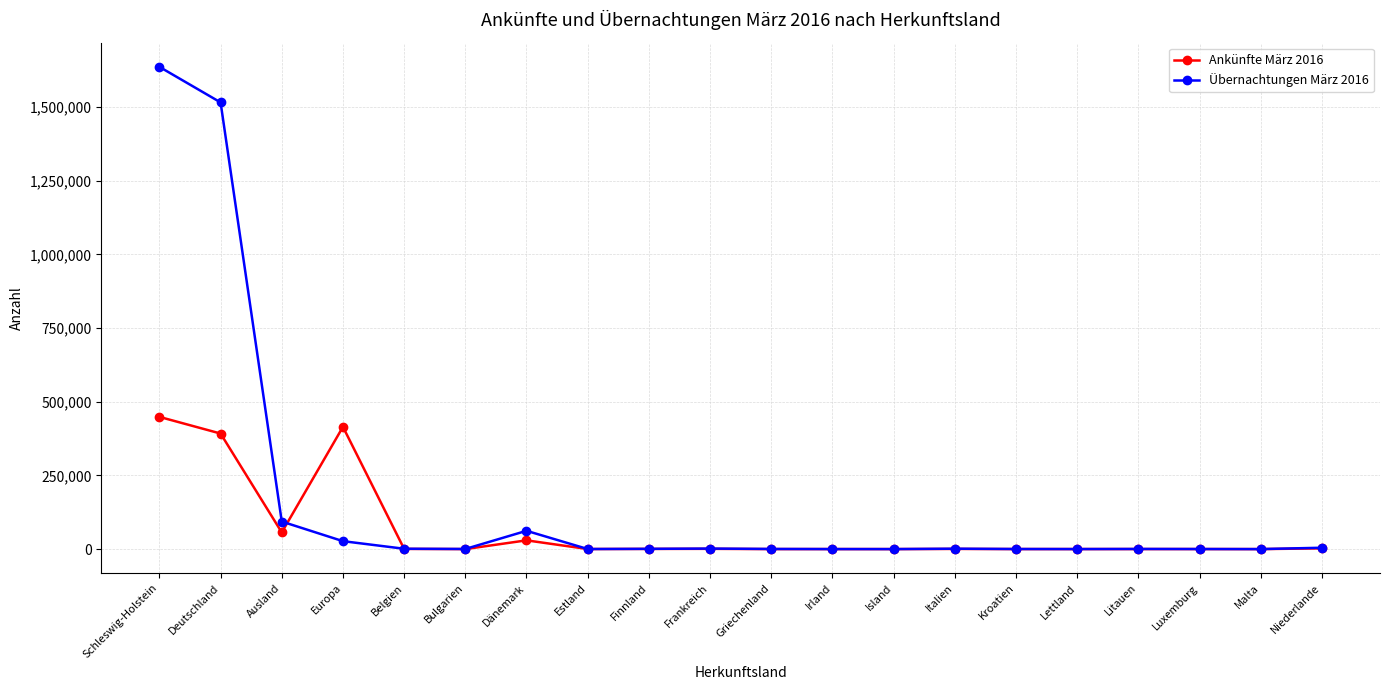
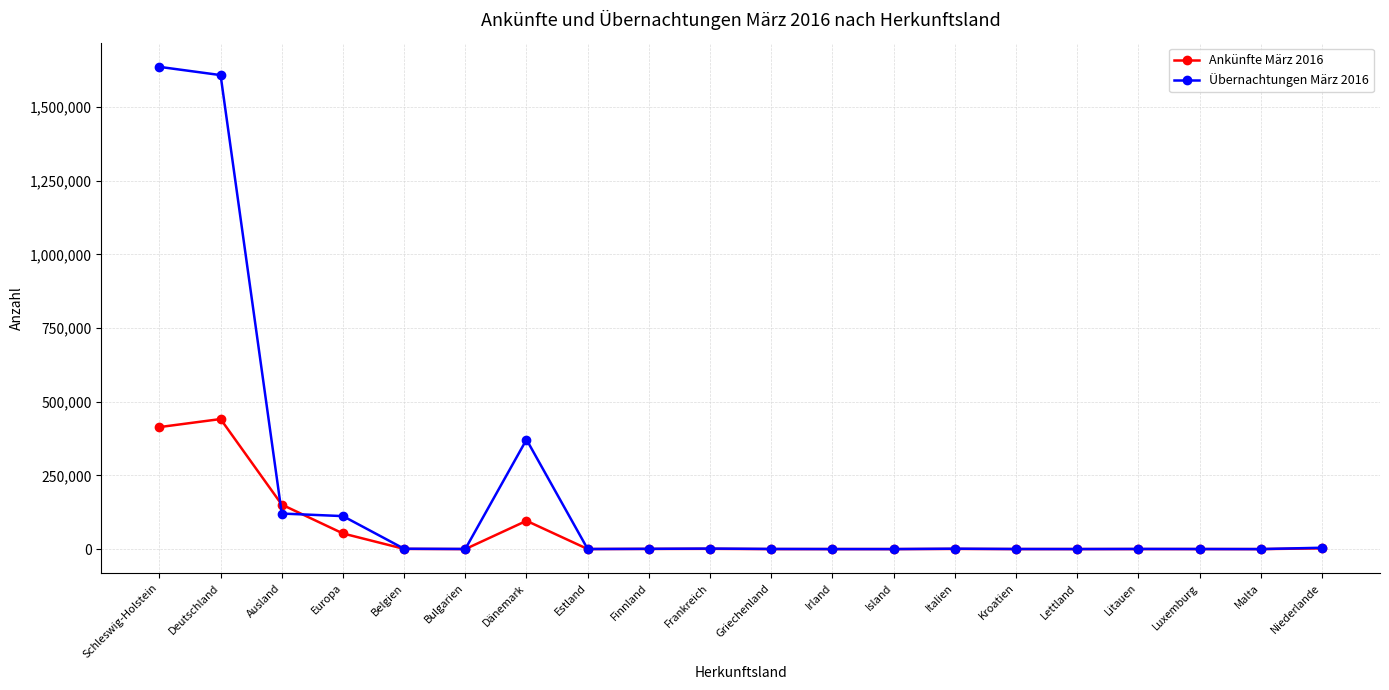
  {
    "Ankünfte März 2016": {
-     "Schleswig-Holstein": "450,000",
-     "Deutschland": "390,000",
-     "Ausland": "60,000",
-     "Europa": "410,000",
-     "Dänemark": "30,000"
+     "Schleswig-Holstein": "410,000",
+     "Deutschland": "440,000",
+     "Ausland": "150,000",
+     "Europa": "50,000",
+     "Dänemark": "100,000"
    },
    "Übernachtungen März 2016": {
      "Schleswig-Holstein": "1,640,000",
-     "Deutschland": "1,520,000",
-     "Ausland": "90,000",
-     "Europa": "30,000",
-     "Dänemark": "60,000"
+     "Deutschland": "1,610,000",
+     "Ausland": "120,000",
+     "Europa": "110,000",
+     "Dänemark": "370,000"
    }
  }
